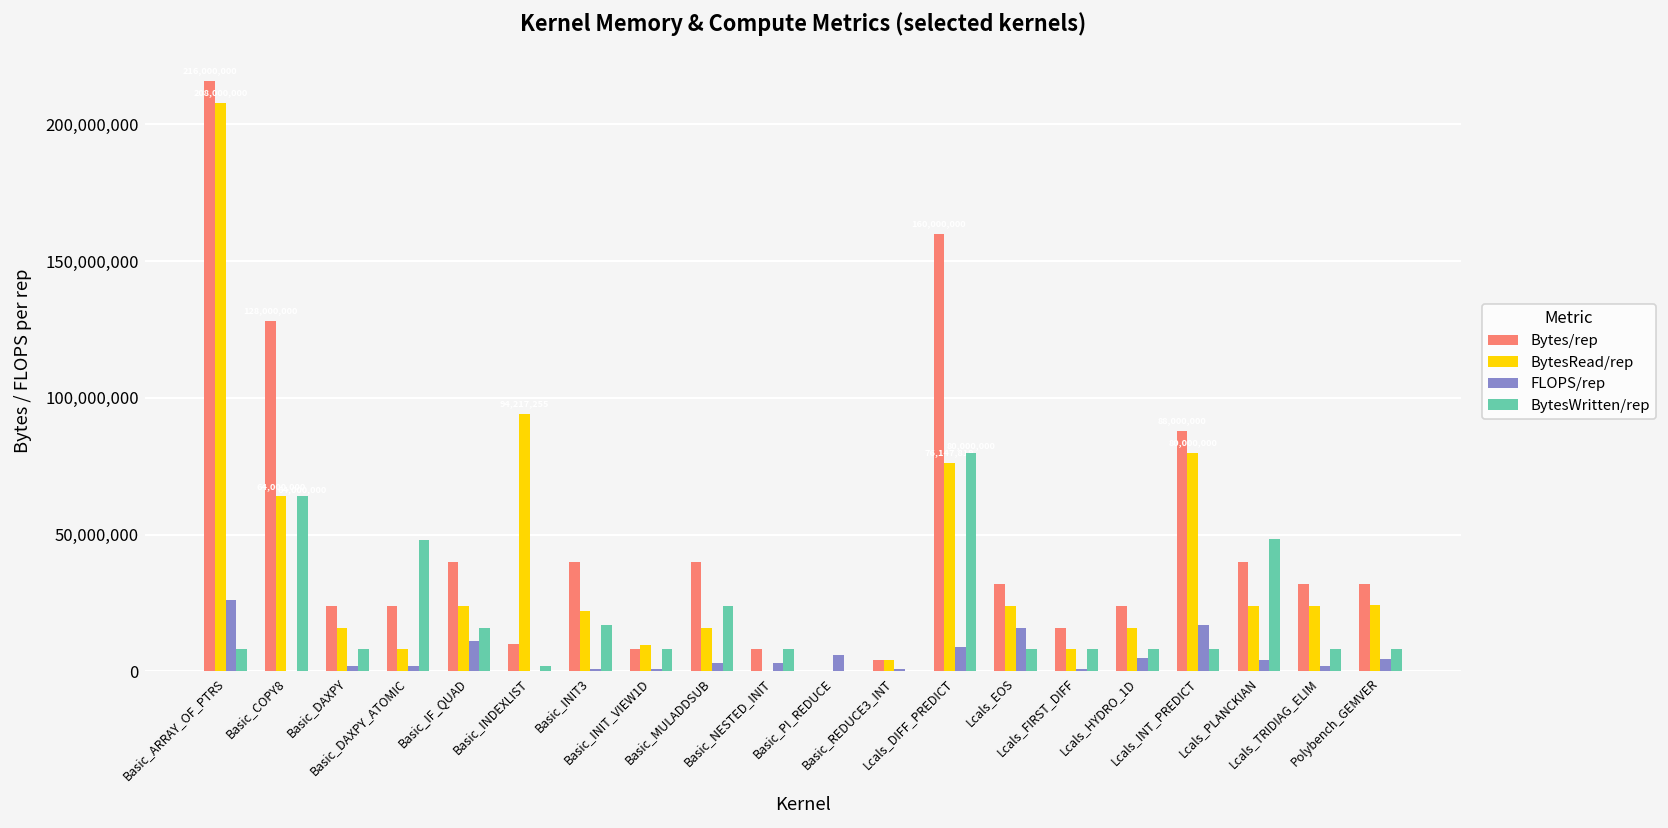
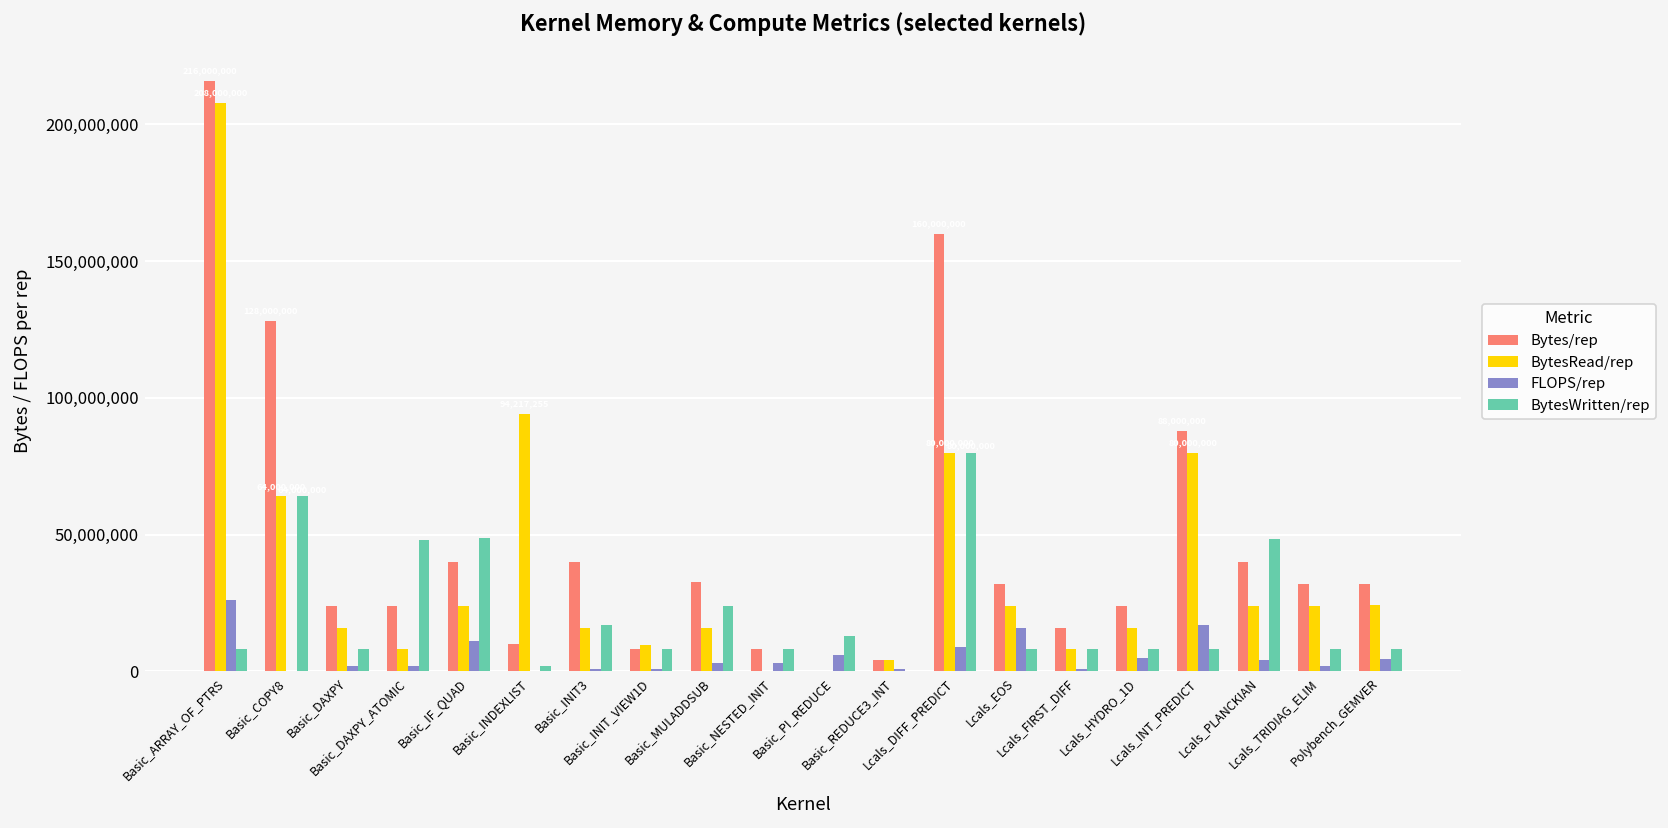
  {
    "Bytes/rep": {
      "Basic_ARRAY_OF_PTRS": "216,000,000",
      "Basic_COPY8": "128,000,000",
      "Basic_DAXPY": "24,000,000",
      "Basic_DAXPY_ATOMIC": "24,000,000",
      "Basic_IF_QUAD": "40,000,000",
      "Basic_INDEXLIST": "10,000,000",
      "Basic_INIT3": "40,000,000",
      "Basic_INIT_VIEW1D": "8,000,000",
-     "Basic_MULADDSUB": "40,000,000",
+     "Basic_MULADDSUB": "33,000,000",
      "Basic_NESTED_INIT": "8,000,000",
      "Basic_REDUCE3_INT": "4,000,000",
      "Lcals_DIFF_PREDICT": "160,000,000",
      "Lcals_EOS": "32,000,000",
      "Lcals_FIRST_DIFF": "16,000,000",
      "Lcals_HYDRO_1D": "24,000,000",
      "Lcals_INT_PREDICT": "88,000,000",
      "Lcals_PLANCKIAN": "40,000,000",
      "Lcals_TRIDIAG_ELIM": "32,000,000",
      "Polybench_GEMVER": "32,000,000"
    },
    "BytesRead/rep": {
      "Basic_ARRAY_OF_PTRS": "208,000,000",
      "Basic_COPY8": "64,000,000",
      "Basic_DAXPY": "16,000,000",
      "Basic_DAXPY_ATOMIC": "8,000,000",
      "Basic_IF_QUAD": "24,000,000",
      "Basic_INDEXLIST": "94,000,000",
-     "Basic_INIT3": "22,000,000",
+     "Basic_INIT3": "16,000,000",
      "Basic_INIT_VIEW1D": "10,000,000",
      "Basic_MULADDSUB": "16,000,000",
      "Basic_NESTED_INIT": "0",
      "Basic_REDUCE3_INT": "4,000,000",
-     "Lcals_DIFF_PREDICT": "76,000,000",
+     "Lcals_DIFF_PREDICT": "80,000,000",
      "Lcals_EOS": "24,000,000",
      "Lcals_FIRST_DIFF": "8,000,000",
      "Lcals_HYDRO_1D": "16,000,000",
      "Lcals_INT_PREDICT": "80,000,000",
      "Lcals_PLANCKIAN": "24,000,000",
      "Lcals_TRIDIAG_ELIM": "24,000,000",
      "Polybench_GEMVER": "24,000,000"
    },
    "FLOPS/rep": {
      "Basic_ARRAY_OF_PTRS": "26,000,000",
      "Basic_COPY8": "0",
      "Basic_DAXPY": "2,000,000",
      "Basic_DAXPY_ATOMIC": "2,000,000",
      "Basic_IF_QUAD": "11,000,000",
      "Basic_INDEXLIST": "0",
      "Basic_MULADDSUB": "3,000,000",
      "Basic_NESTED_INIT": "3,000,000",
      "Basic_PI_REDUCE": "6,000,000",
      "Lcals_DIFF_PREDICT": "9,000,000",
      "Lcals_EOS": "16,000,000",
      "Lcals_HYDRO_1D": "5,000,000",
      "Lcals_INT_PREDICT": "17,000,000",
      "Lcals_PLANCKIAN": "4,000,000",
      "Lcals_TRIDIAG_ELIM": "2,000,000",
      "Polybench_GEMVER": "4,000,000"
    },
    "BytesWritten/rep": {
      "Basic_ARRAY_OF_PTRS": "8,000,000",
      "Basic_COPY8": "64,000,000",
      "Basic_DAXPY": "8,000,000",
      "Basic_DAXPY_ATOMIC": "48,000,000",
-     "Basic_IF_QUAD": "16,000,000",
+     "Basic_IF_QUAD": "49,000,000",
      "Basic_INDEXLIST": "2,000,000",
      "Basic_INIT3": "17,000,000",
      "Basic_INIT_VIEW1D": "8,000,000",
      "Basic_MULADDSUB": "24,000,000",
      "Basic_NESTED_INIT": "8,000,000",
-     "Basic_PI_REDUCE": "0",
+     "Basic_PI_REDUCE": "13,000,000",
      "Lcals_DIFF_PREDICT": "80,000,000",
      "Lcals_EOS": "8,000,000",
      "Lcals_FIRST_DIFF": "8,000,000",
      "Lcals_HYDRO_1D": "8,000,000",
      "Lcals_INT_PREDICT": "8,000,000",
      "Lcals_PLANCKIAN": "48,000,000",
      "Lcals_TRIDIAG_ELIM": "8,000,000",
      "Polybench_GEMVER": "8,000,000"
    }
  }
